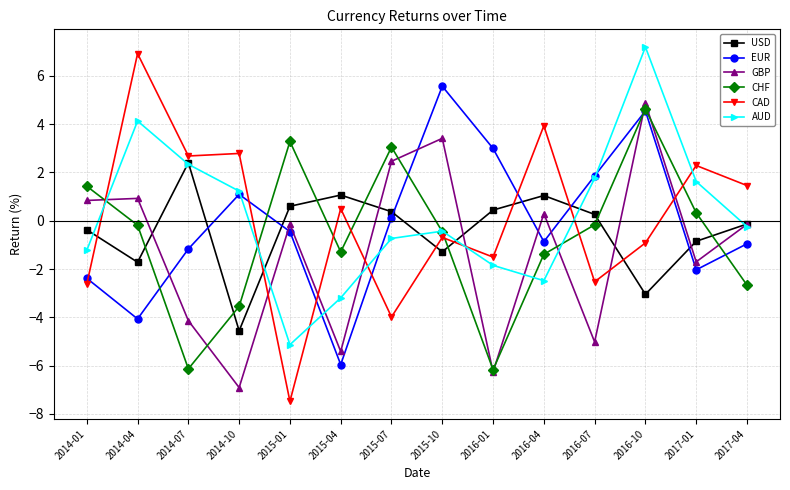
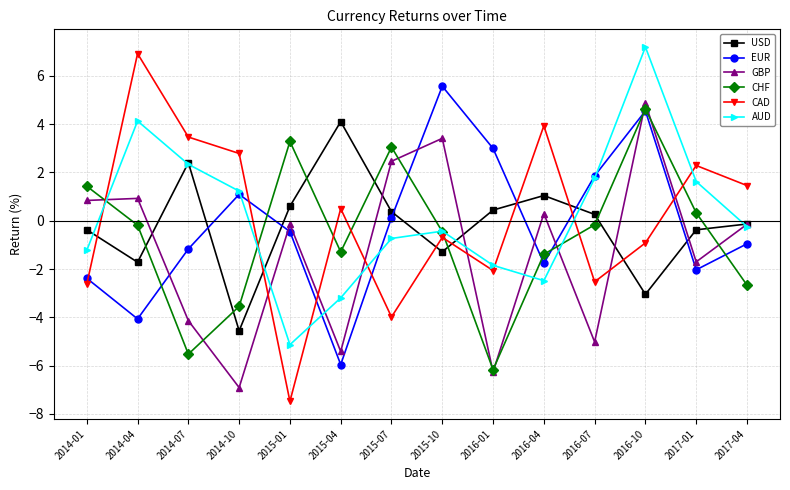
  {
    "USD": {
      "2014-01": -0.4,
      "2014-04": -1.7,
      "2014-10": -4.6,
      "2015-01": 0.6,
-     "2015-04": 1.1,
+     "2015-04": 4.1,
      "2015-07": 0.4,
      "2015-10": -1.3,
      "2016-01": 0.4,
      "2016-04": 1.0,
      "2016-07": 0.3,
      "2016-10": -3.0,
-     "2017-01": -0.9
+     "2017-01": -0.4
    },
    "EUR": {
      "2014-01": -2.4,
      "2014-04": -4.1,
      "2014-07": -1.2,
      "2014-10": 1.1,
      "2015-01": -0.5,
      "2015-04": -6.0,
      "2015-07": 0.1,
      "2015-10": 5.6,
      "2016-01": 3.0,
-     "2016-04": -0.9,
+     "2016-04": -1.8,
      "2017-01": -2.0,
      "2017-04": -1.0
    },
    "GBP": {
      "2014-01": 0.8,
      "2014-04": 0.9,
      "2014-07": -4.1,
      "2014-10": -6.9,
      "2015-01": -0.2,
      "2015-04": -5.4,
      "2015-07": 2.5,
      "2015-10": 3.4,
      "2016-04": 0.3,
      "2016-07": -5.0,
      "2016-10": 4.9,
      "2017-01": -1.7
    },
    "CHF": {
      "2014-01": 1.4,
      "2014-04": -0.2,
-     "2014-07": -6.1,
+     "2014-07": -5.5,
      "2014-10": -3.5,
      "2015-01": 3.3,
      "2015-04": -1.3,
      "2015-07": 3.0,
      "2016-04": -1.4,
      "2016-07": -0.2,
      "2017-01": 0.3,
      "2017-04": -2.7
    },
    "CAD": {
      "2014-01": -2.6,
      "2014-04": 6.9,
-     "2014-07": 2.7,
+     "2014-07": 3.5,
      "2014-10": 2.8,
      "2015-01": -7.5,
      "2015-04": 0.5,
      "2015-07": -4.0,
      "2015-10": -0.7,
-     "2016-01": -1.5,
+     "2016-01": -2.1,
      "2016-04": 3.9,
      "2016-07": -2.5,
      "2016-10": -0.9,
      "2017-01": 2.3,
      "2017-04": 1.5
    },
    "AUD": {
      "2014-01": -1.2,
      "2014-04": 4.1,
      "2014-10": 1.2,
      "2015-01": -5.1,
      "2015-04": -3.2,
      "2015-07": -0.7,
      "2016-01": -1.8,
      "2016-04": -2.5,
      "2016-10": 7.2,
      "2017-01": 1.6
    }
  }
